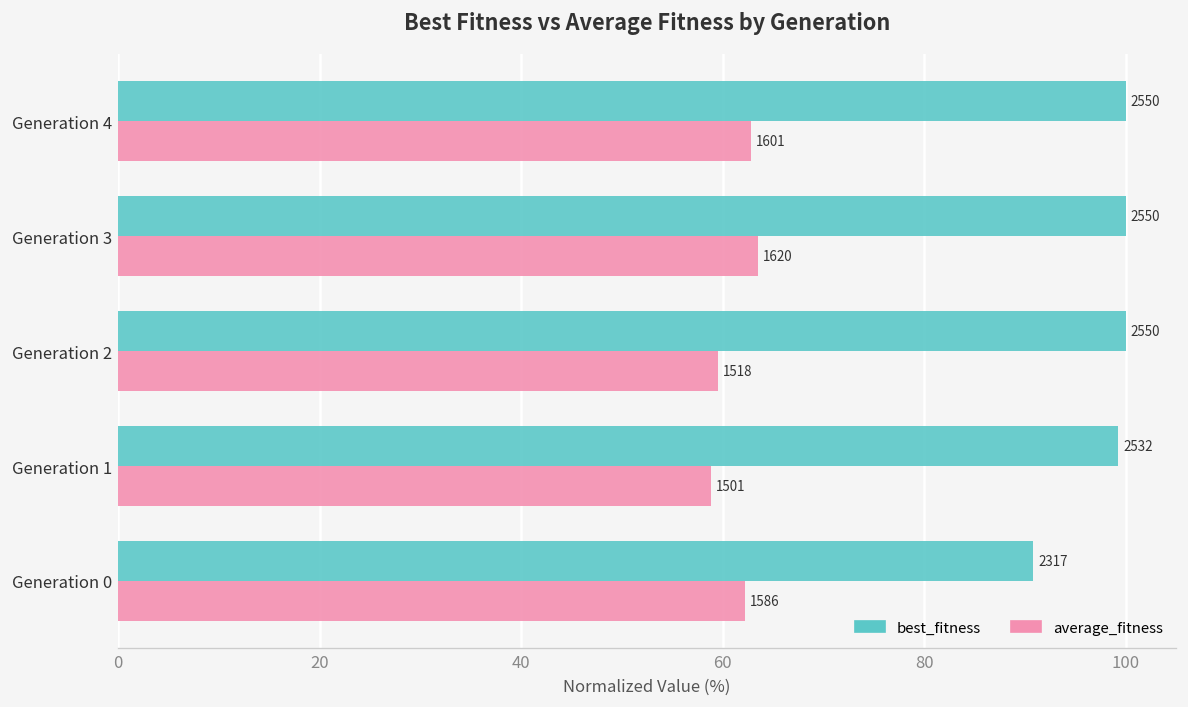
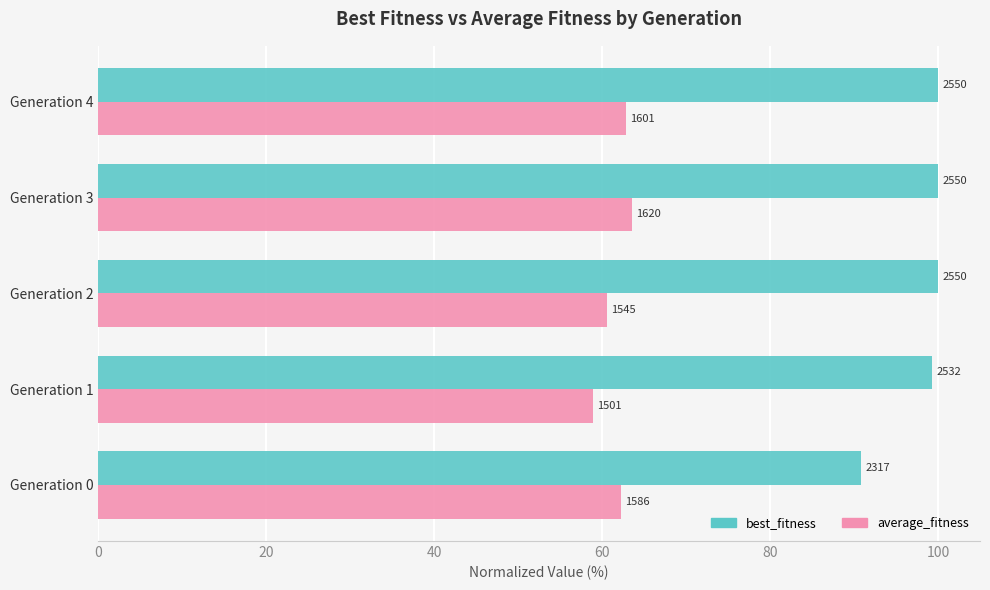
  {
    "average_fitness": {
-     "Generation 2": 1518
+     "Generation 2": 1545
    }
  }
